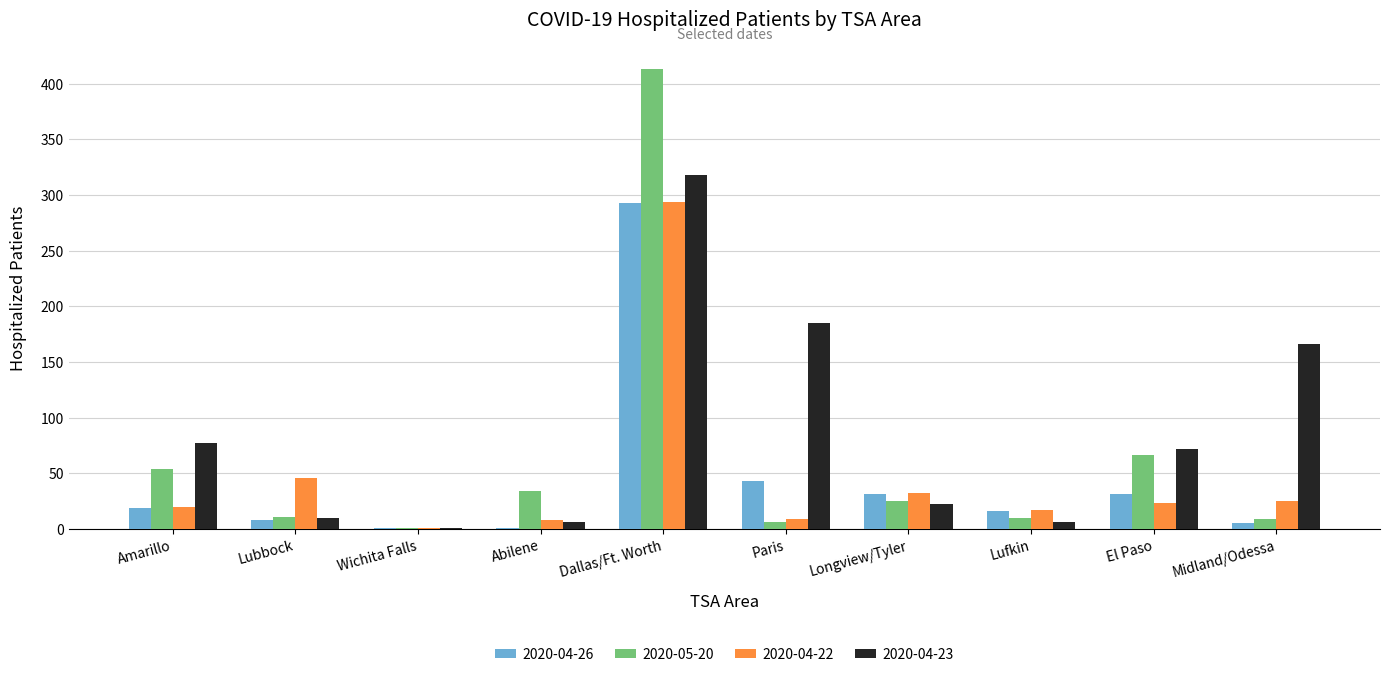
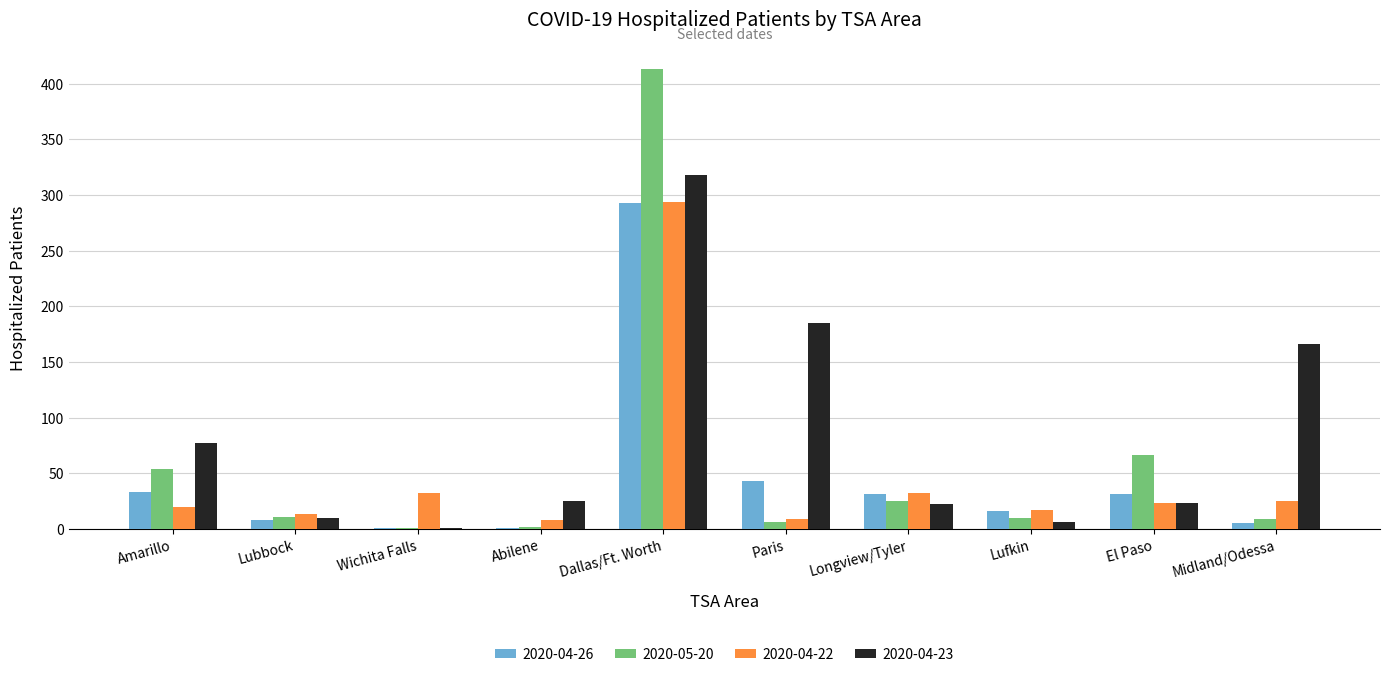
  {
    "2020-04-26": {
-     "Amarillo": 19,
+     "Amarillo": 33,
      "Lubbock": 8,
      "Dallas/Ft. Worth": 293,
      "Paris": 43,
      "Longview/Tyler": 31,
      "Lufkin": 16,
      "El Paso": 31,
      "Midland/Odessa": 5
    },
    "2020-05-20": {
      "Amarillo": 54,
      "Lubbock": 11,
-     "Abilene": 34,
+     "Abilene": 2,
      "Dallas/Ft. Worth": 413,
      "Paris": 6,
      "Longview/Tyler": 25,
      "Lufkin": 10,
      "El Paso": 66,
      "Midland/Odessa": 9
    },
    "2020-04-22": {
      "Amarillo": 20,
-     "Lubbock": 46,
-     "Wichita Falls": 1,
+     "Lubbock": 13,
+     "Wichita Falls": 32,
      "Abilene": 8,
      "Dallas/Ft. Worth": 294,
      "Paris": 9,
      "Longview/Tyler": 32,
      "Lufkin": 17,
      "El Paso": 23,
      "Midland/Odessa": 25
    },
    "2020-04-23": {
      "Amarillo": 77,
      "Lubbock": 10,
-     "Abilene": 6,
+     "Abilene": 25,
      "Dallas/Ft. Worth": 318,
      "Paris": 185,
      "Longview/Tyler": 22,
      "Lufkin": 6,
-     "El Paso": 72,
+     "El Paso": 23,
      "Midland/Odessa": 166
    }
  }
